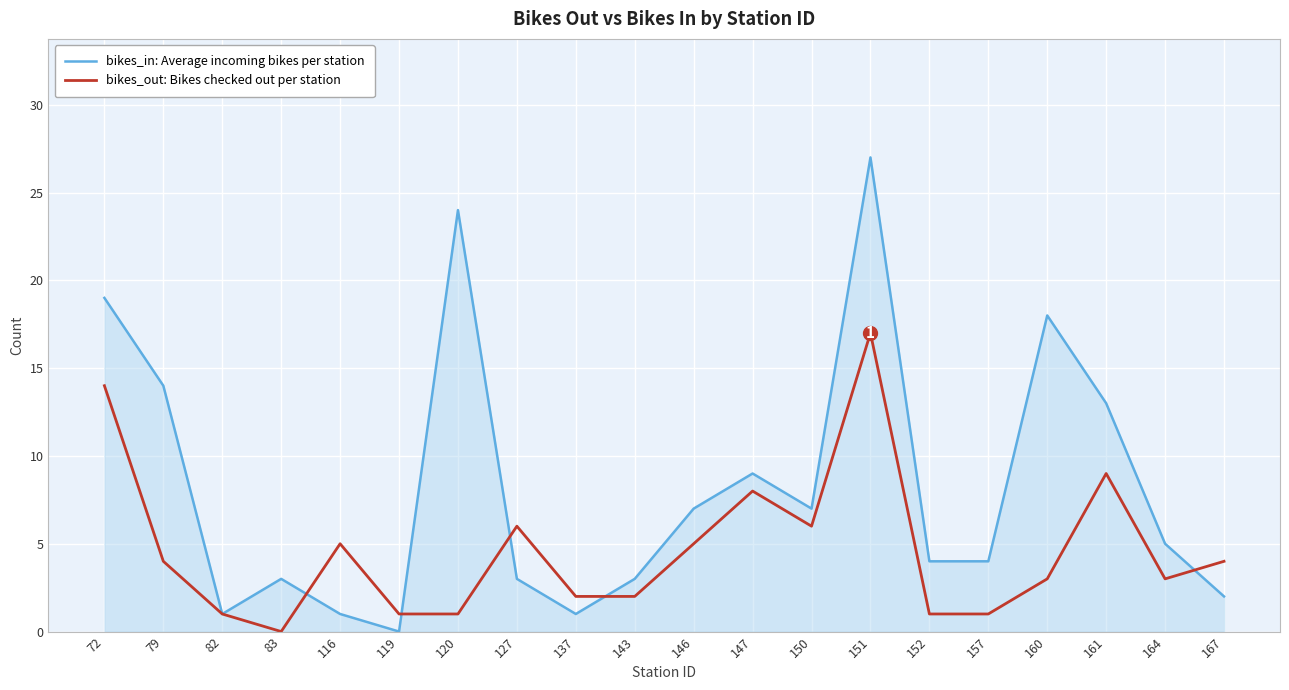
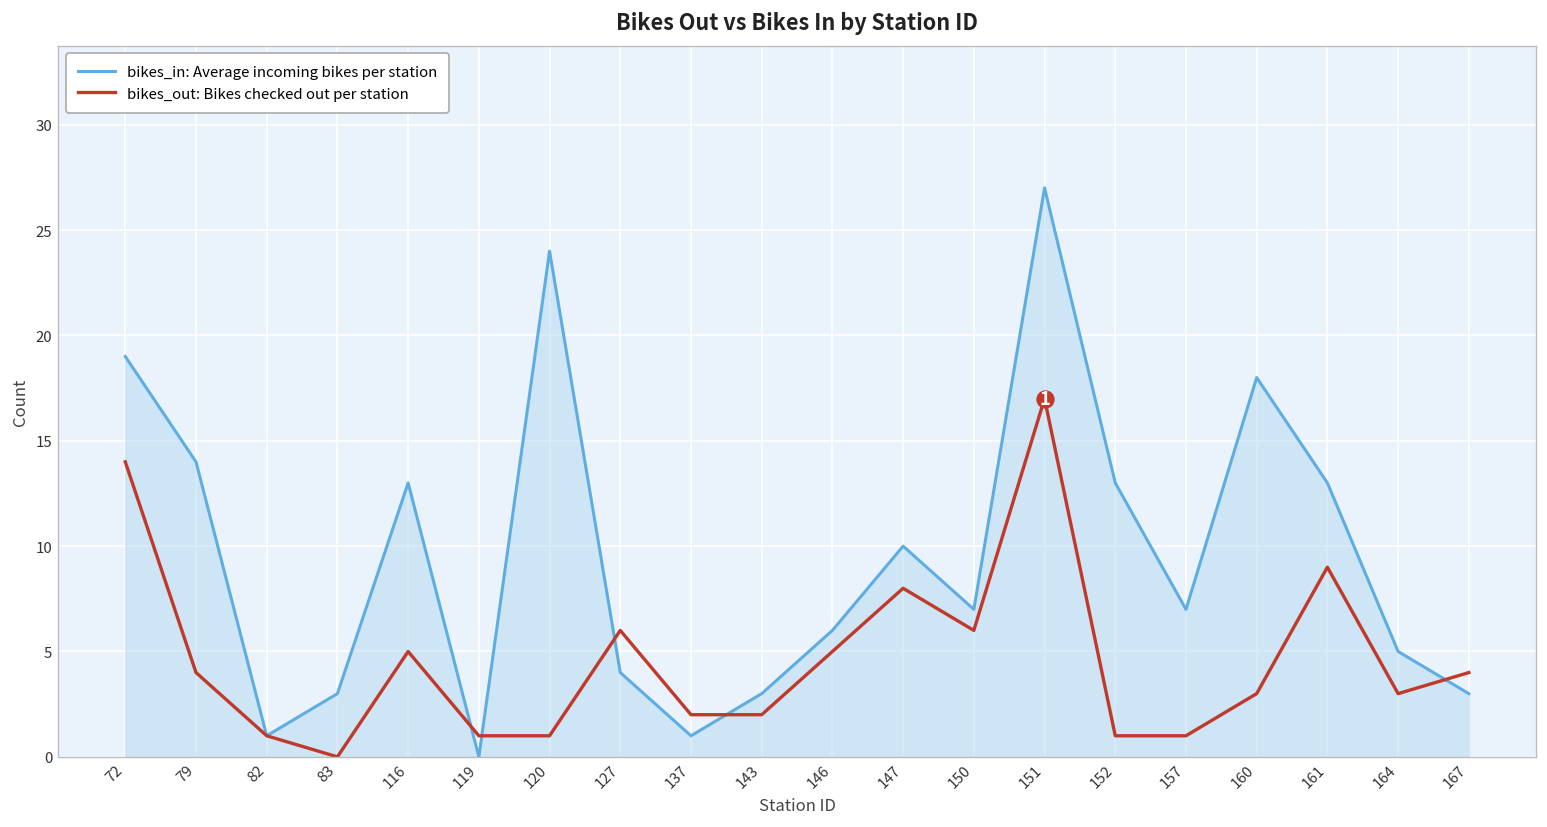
  {
    "bikes_in: Average incoming bikes per station": {
      "72": 19,
      "79": 14,
      "83": 3,
-     "116": 1,
+     "116": 13,
      "119": 0,
      "120": 24,
-     "127": 3,
+     "127": 4,
      "137": 1,
      "143": 3,
-     "146": 7,
-     "147": 9,
+     "146": 6,
+     "147": 10,
      "150": 7,
      "151": 27,
-     "152": 4,
-     "157": 4,
+     "152": 13,
+     "157": 7,
      "160": 18,
      "161": 13,
      "164": 5,
-     "167": 2
+     "167": 3
    }
  }
